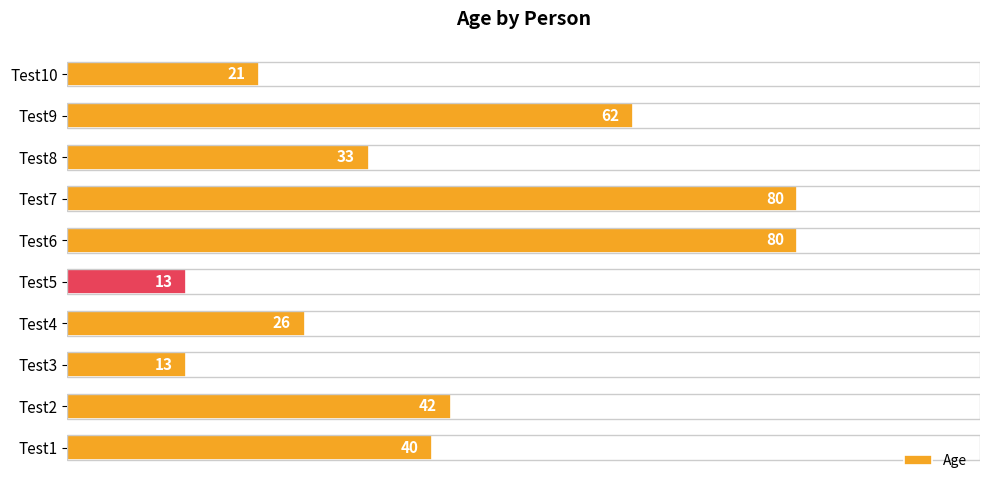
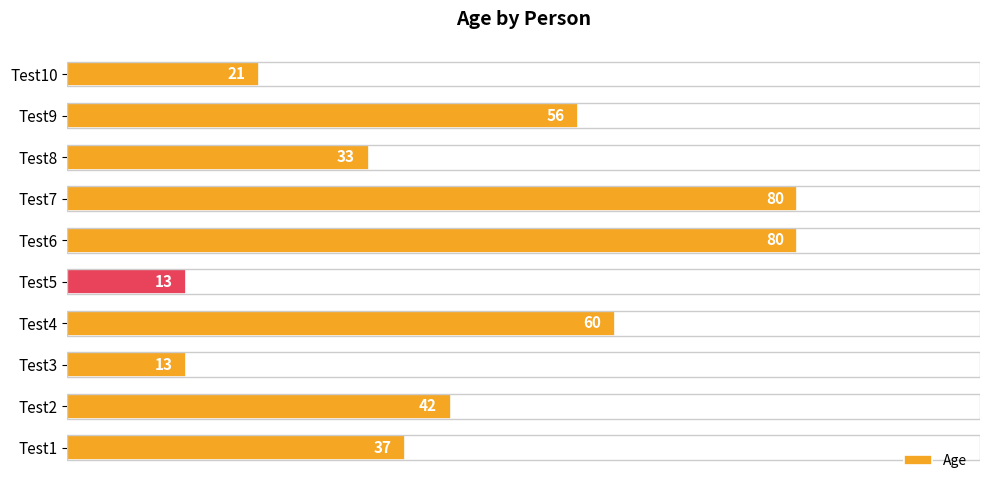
  {
    "Test10": 21,
-   "Test9": 62,
+   "Test9": 56,
    "Test8": 33,
    "Test7": 80,
    "Test6": 80,
    "Test5": 13,
-   "Test4": 26,
+   "Test4": 60,
    "Test3": 13,
    "Test2": 42,
-   "Test1": 40
+   "Test1": 37
  }
